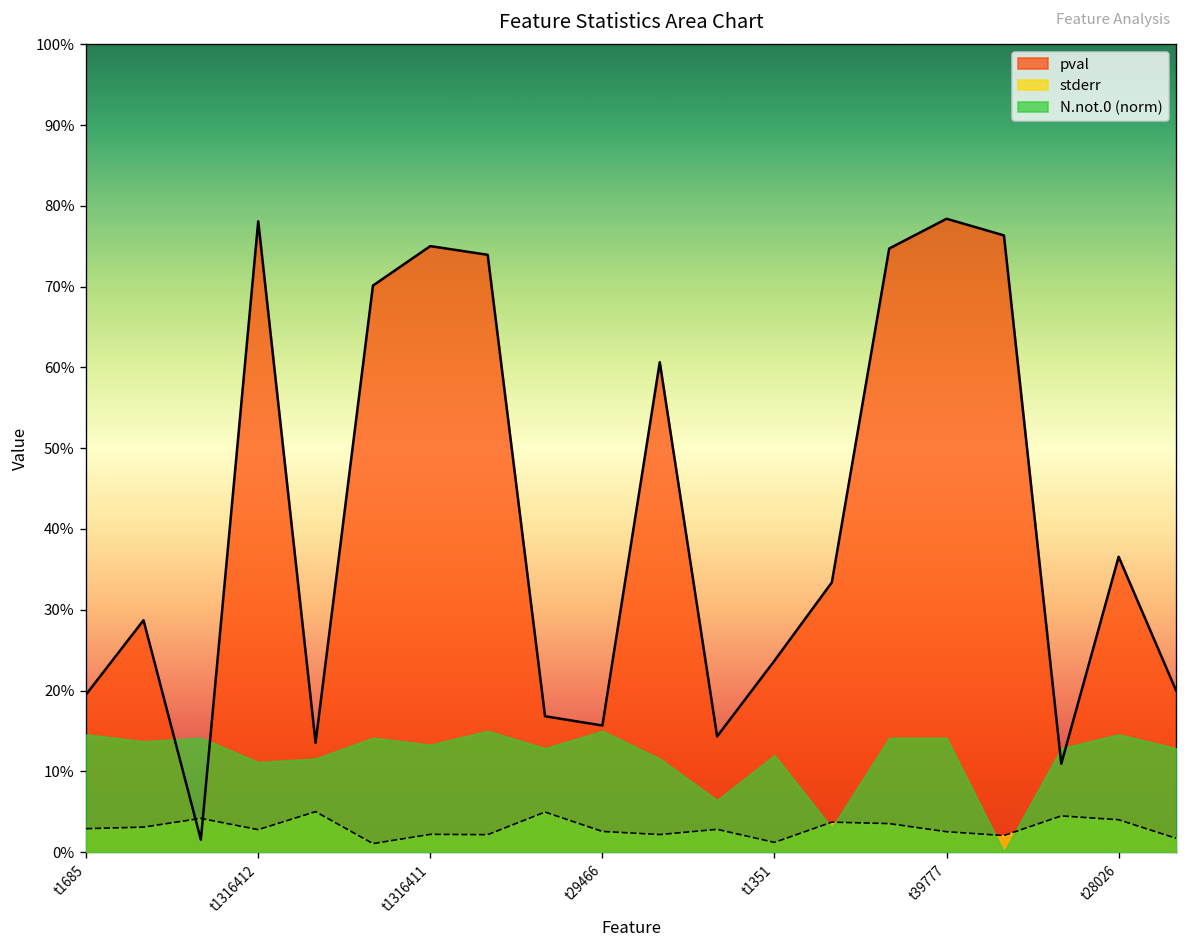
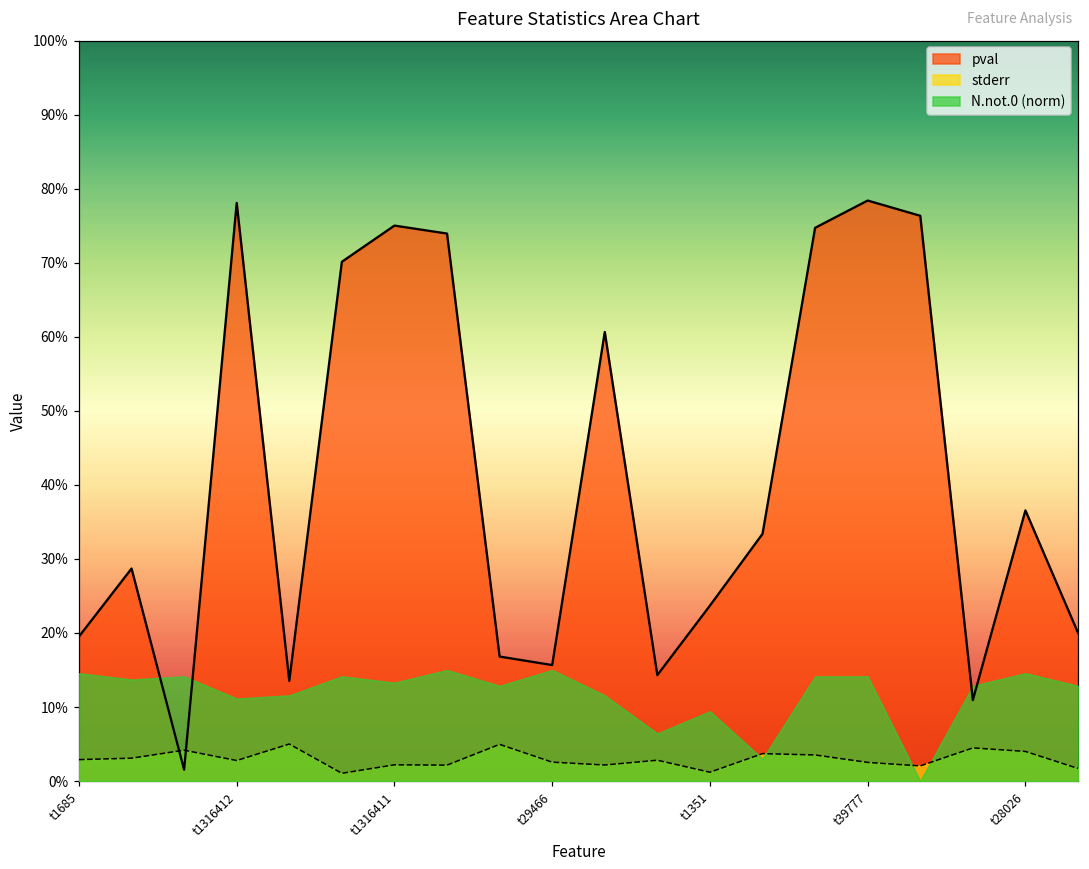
  {
    "pval": {
      "t1685": "20%",
      "t1316412": "78%",
      "t1316411": "75%",
      "t29466": "16%",
      "t1351": "24%",
      "t39777": "78%",
      "t28026": "37%"
    },
    "stderr": {
      "t1685": "3%",
      "t1316412": "3%",
      "t1316411": "2%",
      "t29466": "3%",
      "t1351": "1%",
      "t39777": "3%",
      "t28026": "4%"
    },
    "N.not.0 (norm)": {
      "t1685": "15%",
      "t1316412": "11%",
      "t1316411": "13%",
      "t29466": "15%",
-     "t1351": "12%",
+     "t1351": "9%",
      "t39777": "14%",
      "t28026": "15%"
    }
  }
